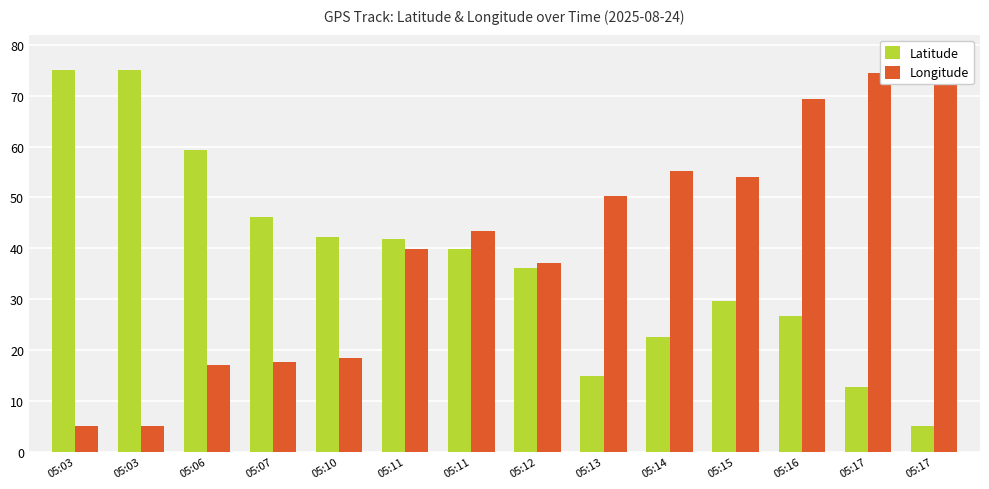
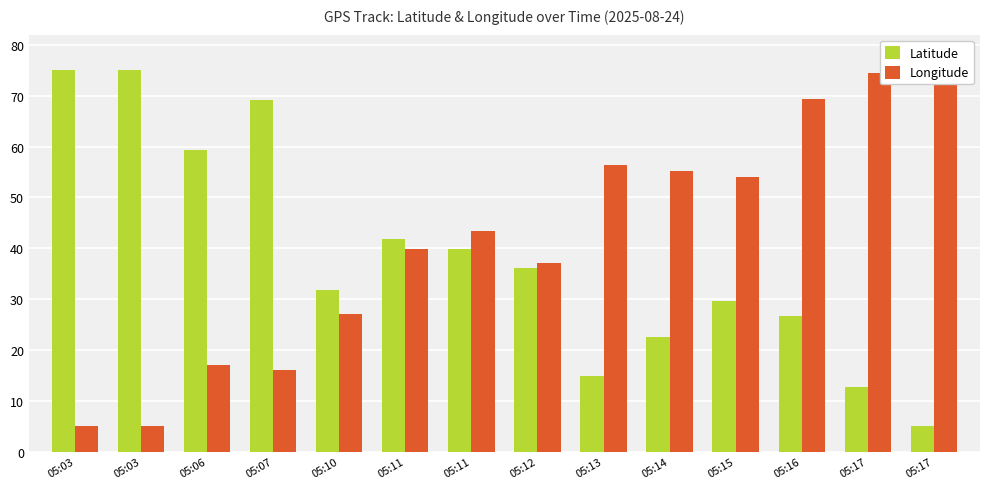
  {
    "Latitude": {
      "05:06": 59,
-     "05:07": 46,
-     "05:10": 42,
+     "05:07": 69,
+     "05:10": 32,
      "05:12": 36,
      "05:13": 15,
      "05:14": 23,
      "05:15": 30,
      "05:16": 27
    },
    "Longitude": {
      "05:06": 17,
-     "05:07": 18,
-     "05:10": 18,
+     "05:07": 16,
+     "05:10": 27,
      "05:12": 37,
-     "05:13": 50,
+     "05:13": 56,
      "05:14": 55,
      "05:15": 54,
      "05:16": 69
    }
  }
